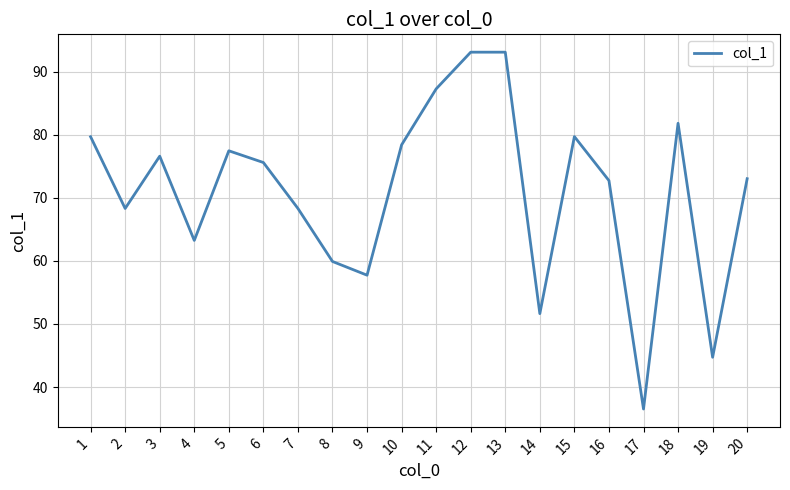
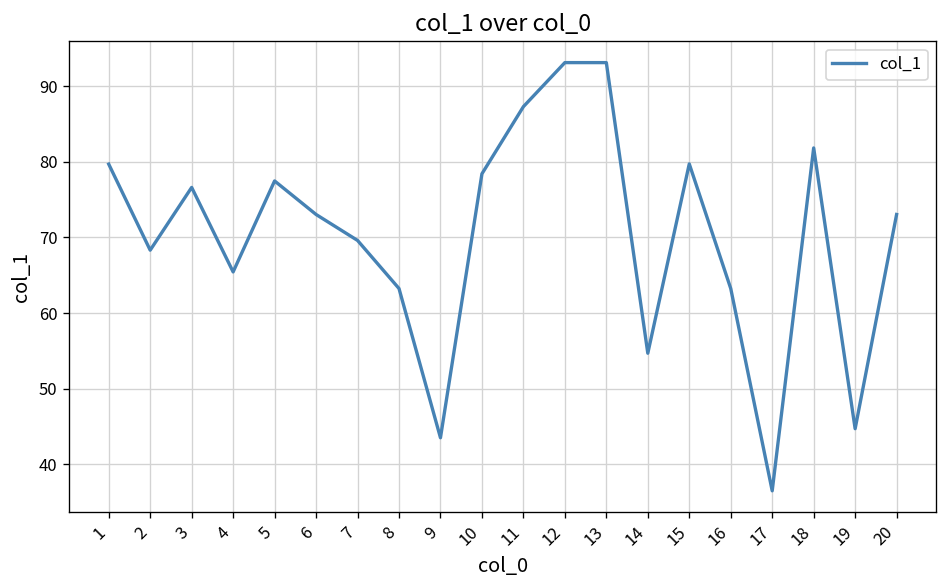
  {
    "1": 80,
    "2": 68,
    "3": 77,
-   "4": 63,
+   "4": 65,
    "5": 77,
-   "6": 76,
-   "7": 68,
-   "8": 60,
-   "9": 58,
+   "6": 73,
+   "7": 70,
+   "8": 63,
+   "9": 44,
    "10": 78,
    "11": 87,
    "12": 93,
    "13": 93,
-   "14": 52,
+   "14": 55,
    "15": 80,
-   "16": 73,
+   "16": 63,
    "17": 37,
    "18": 82,
    "19": 45,
    "20": 73
  }
